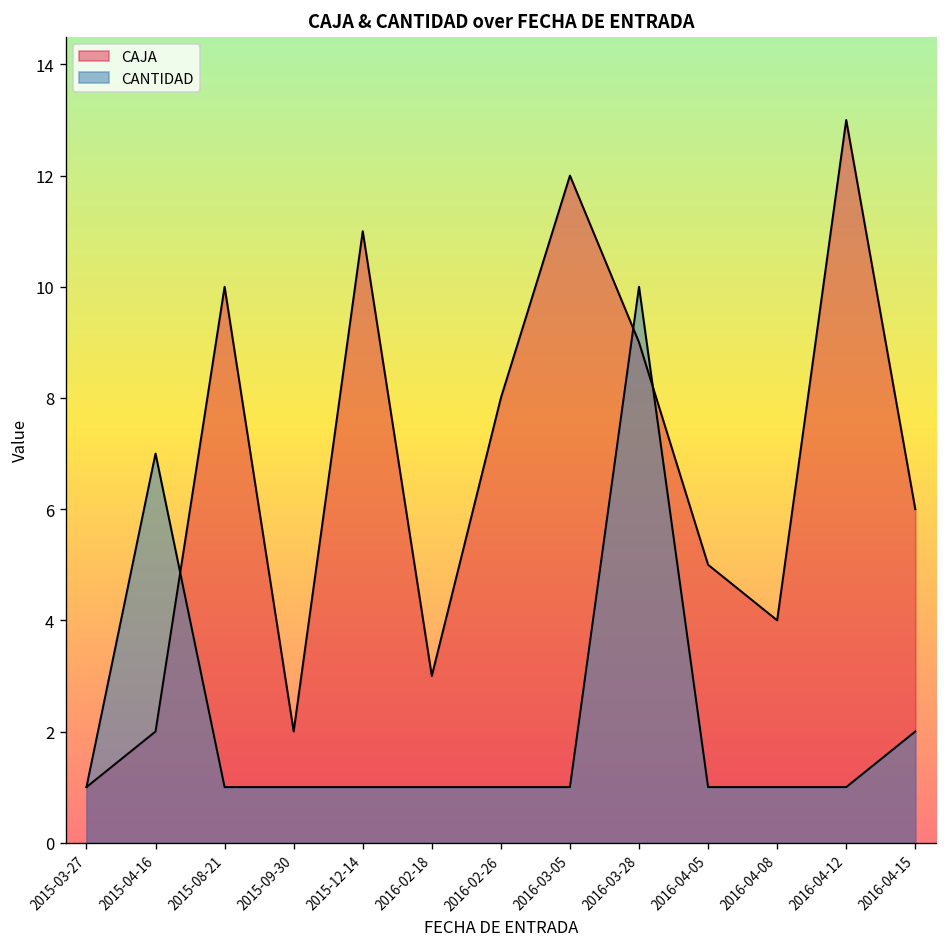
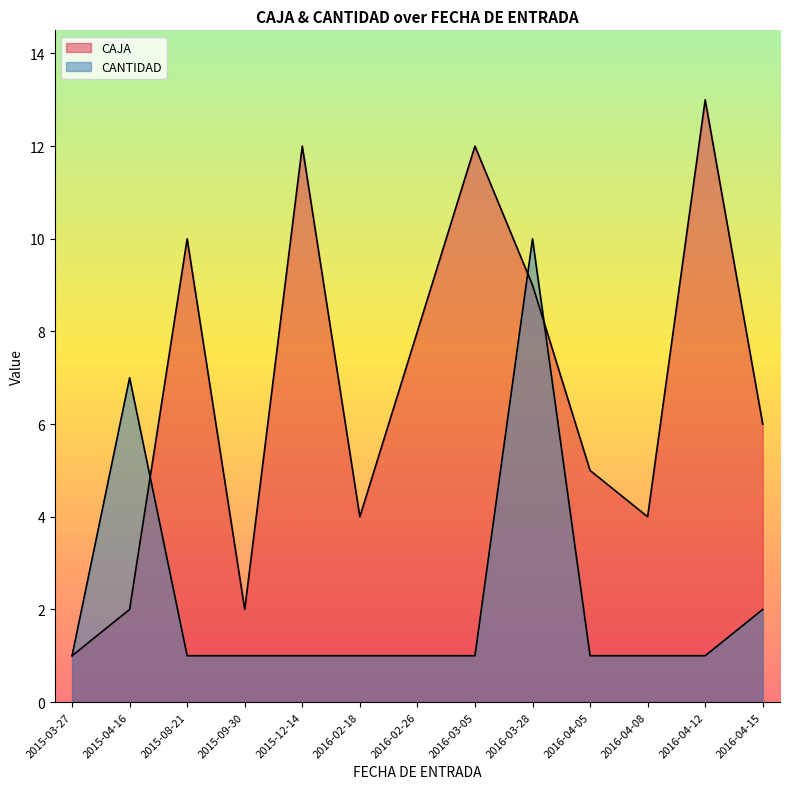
  {
    "CAJA": {
      "2015-04-16": 2,
      "2015-08-21": 10,
      "2015-09-30": 2,
-     "2015-12-14": 11,
-     "2016-02-18": 3,
+     "2015-12-14": 12,
+     "2016-02-18": 4,
      "2016-02-26": 8,
      "2016-03-05": 12,
      "2016-03-28": 9,
      "2016-04-05": 5,
      "2016-04-08": 4,
      "2016-04-12": 13,
      "2016-04-15": 6
    },
    "CANTIDAD": {
      "2015-04-16": 7,
      "2015-08-21": 1,
      "2015-09-30": 1,
      "2015-12-14": 1,
      "2016-02-18": 1,
      "2016-02-26": 1,
      "2016-03-05": 1,
      "2016-03-28": 10,
      "2016-04-05": 1,
      "2016-04-08": 1,
      "2016-04-12": 1,
      "2016-04-15": 2
    }
  }
